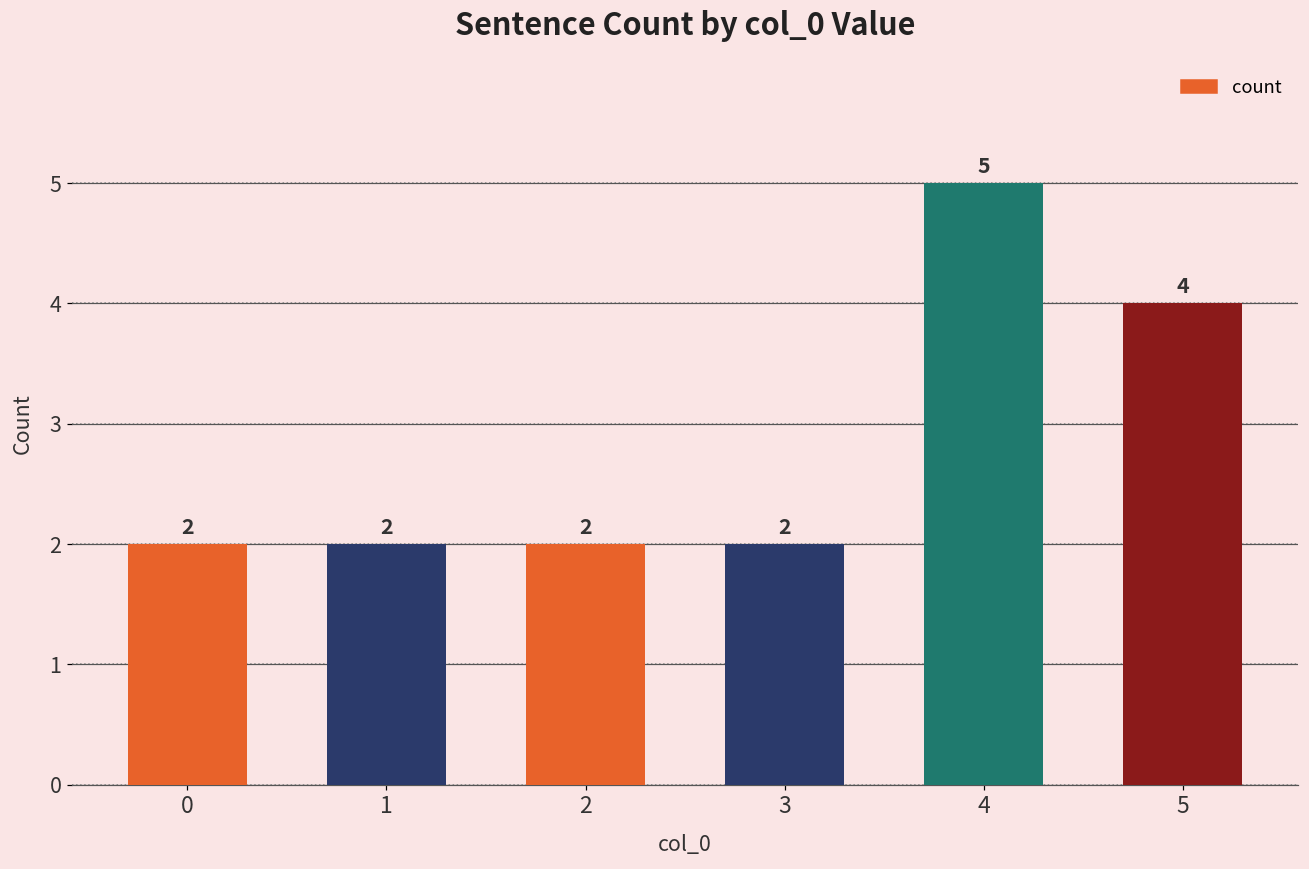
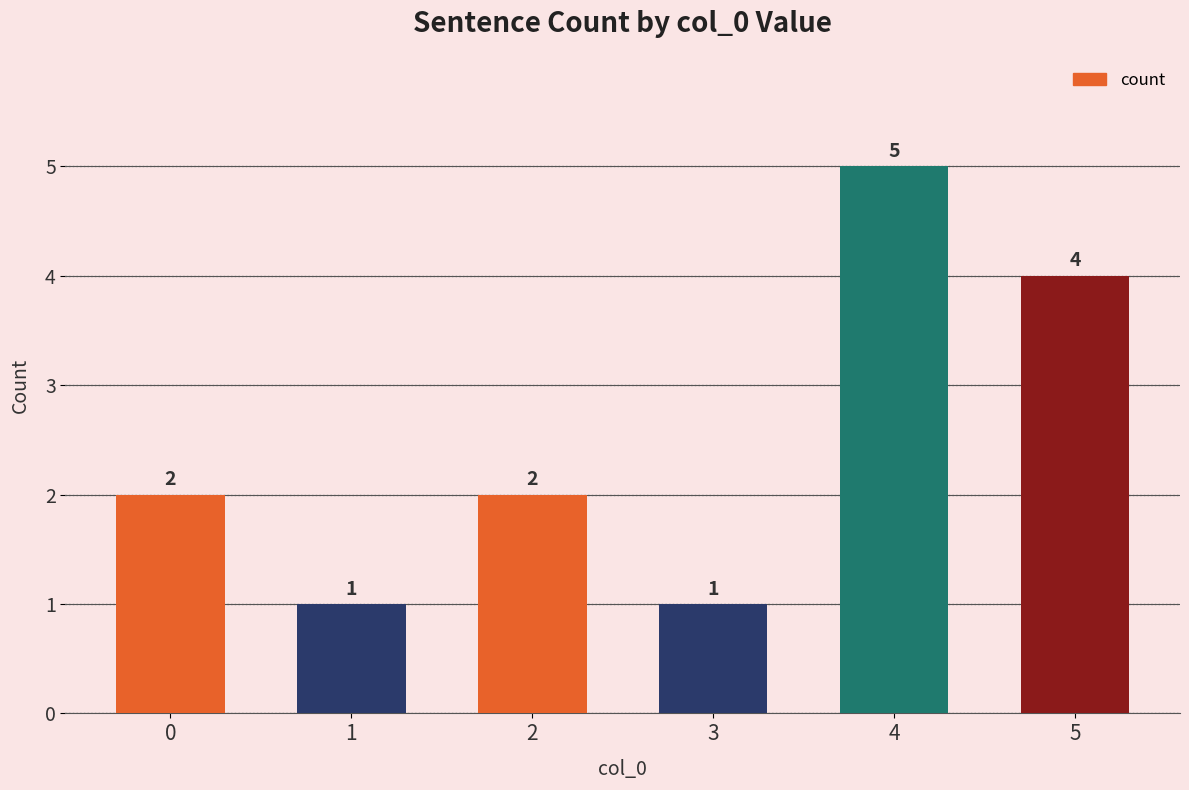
  {
    "0": 2,
-   "1": 2,
+   "1": 1,
    "2": 2,
-   "3": 2,
+   "3": 1,
    "4": 5,
    "5": 4
  }
